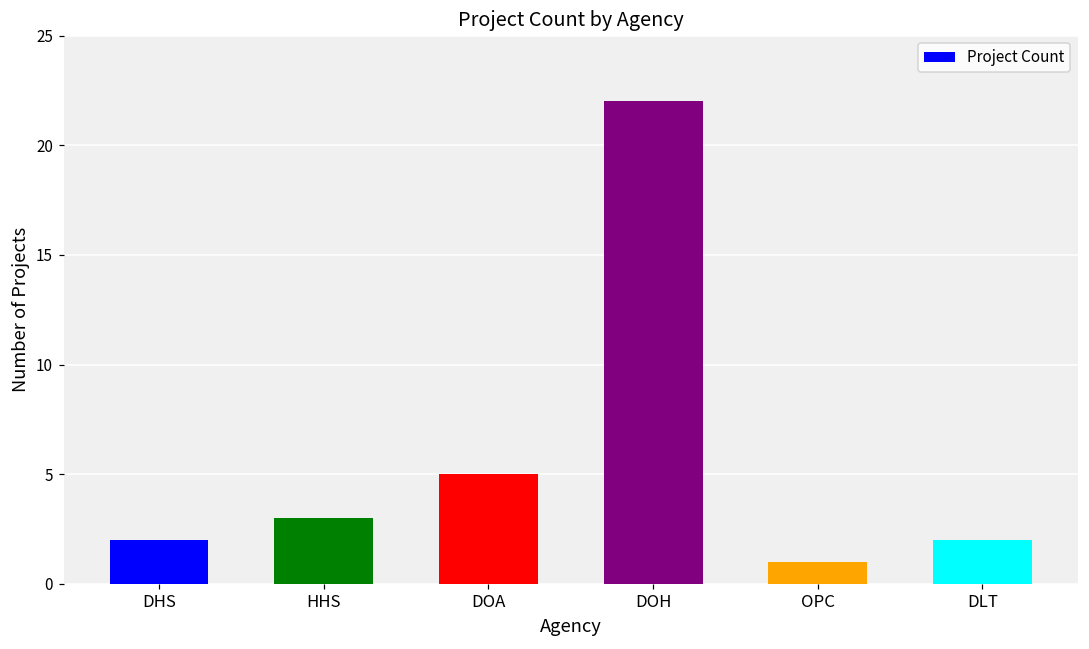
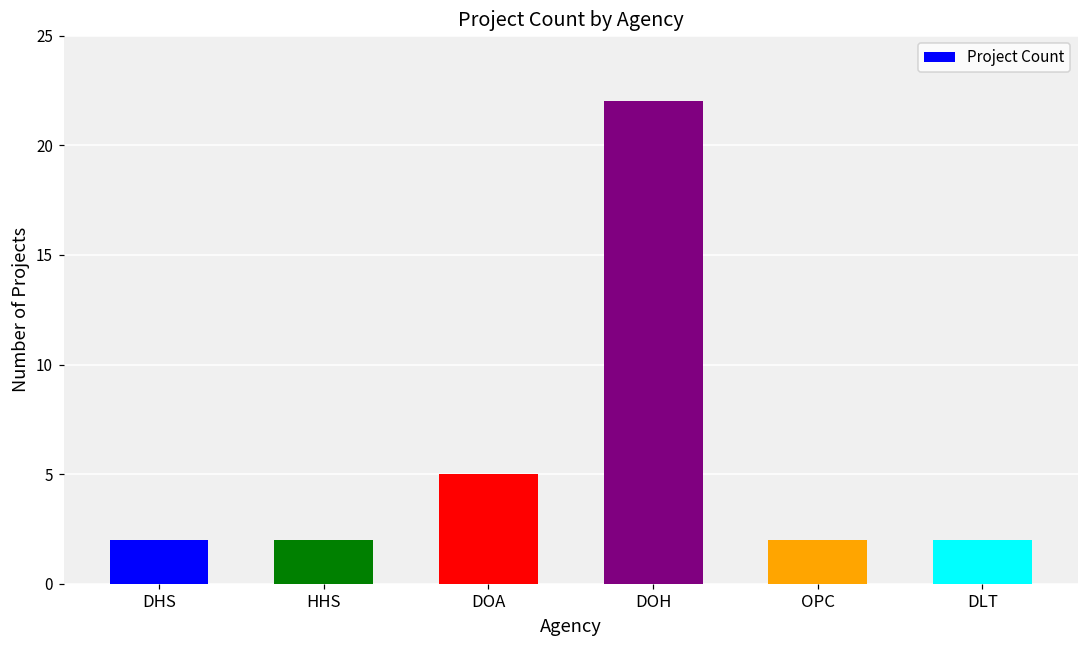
  {
    "DHS": 2,
-   "HHS": 3,
+   "HHS": 2,
    "DOA": 5,
    "DOH": 22,
-   "OPC": 1,
+   "OPC": 2,
    "DLT": 2
  }
